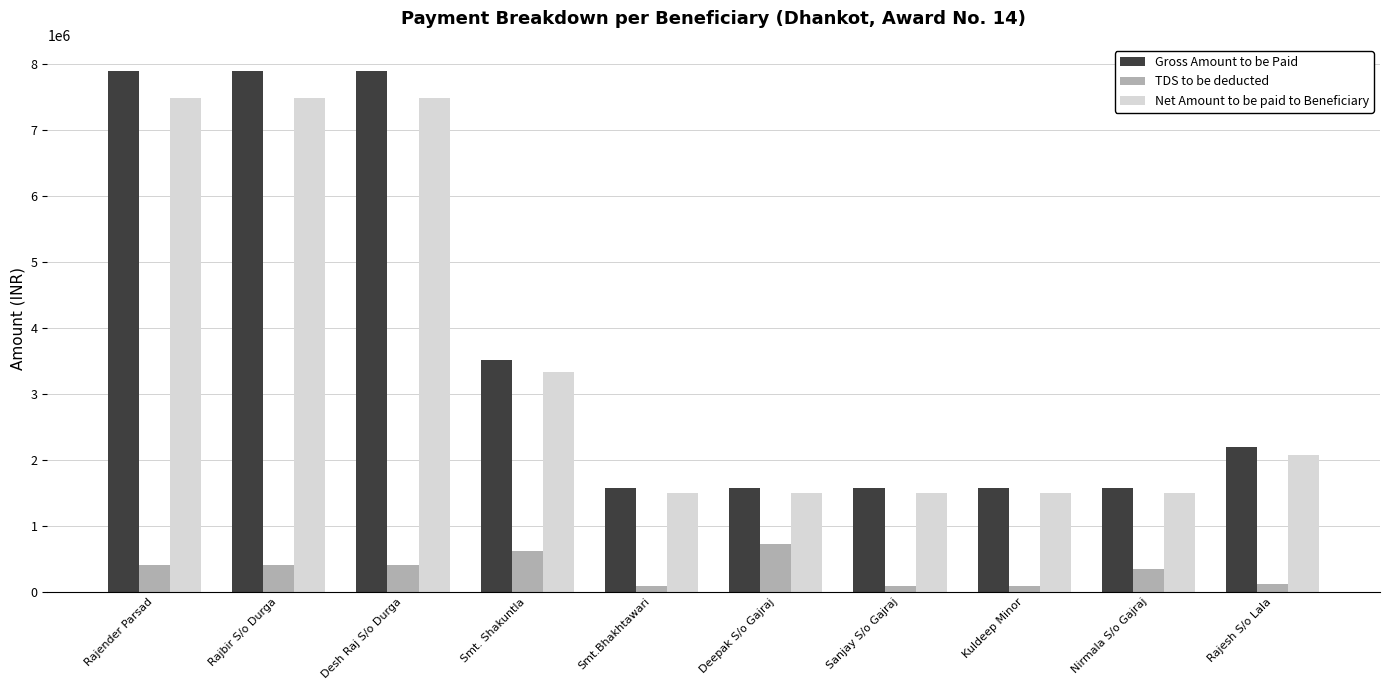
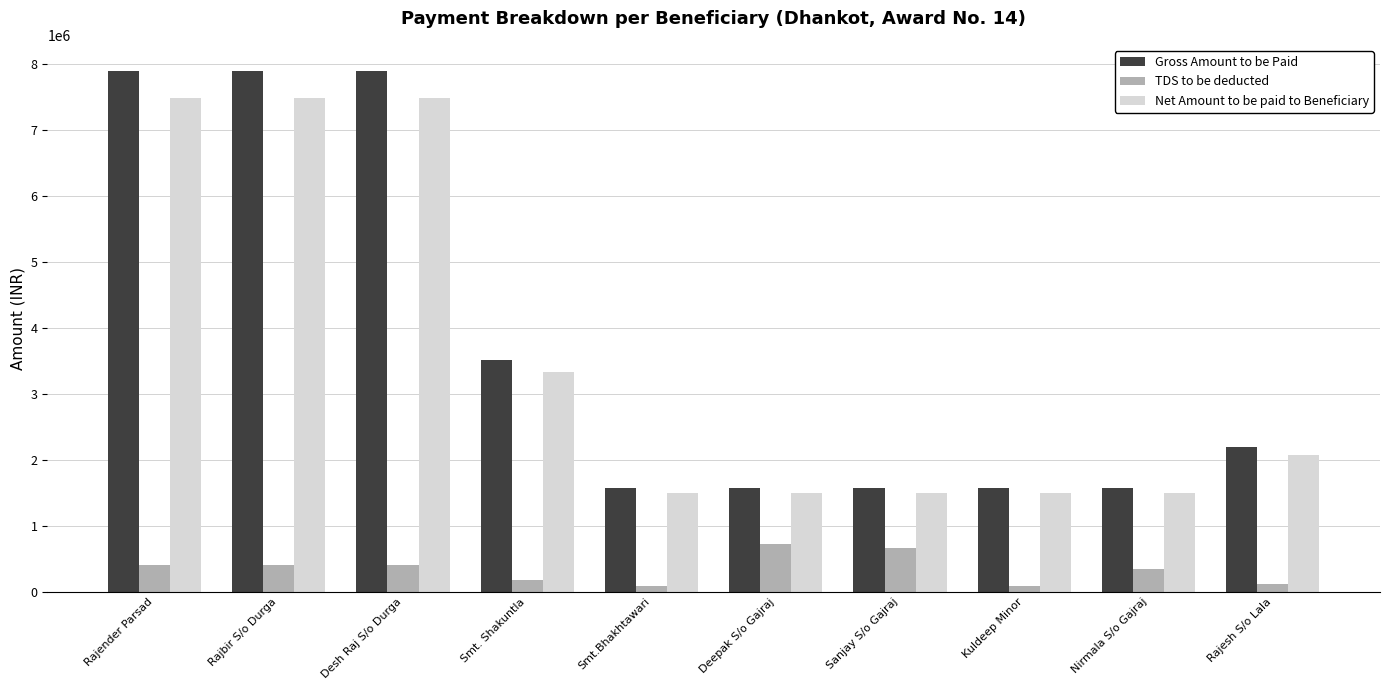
  {
    "Gross Amount to be Paid": {
      "Rajender Parsad": 7900000,
      "Rajbir S/o Durga": 7900000,
      "Desh Raj S/o Durga": 7900000,
      "Smt. Shakuntla": 3500000,
      "Smt.Bhakhtawari": 1600000,
      "Deepak S/o Gajraj": 1600000,
      "Sanjay S/o Gajraj": 1600000,
      "Kuldeep Minor": 1600000,
      "Nirmala S/o Gajraj": 1600000,
      "Rajesh S/o Lala": 2200000
    },
    "TDS to be deducted": {
      "Rajender Parsad": 400000,
      "Rajbir S/o Durga": 400000,
      "Desh Raj S/o Durga": 400000,
-     "Smt. Shakuntla": 600000,
+     "Smt. Shakuntla": 200000,
      "Smt.Bhakhtawari": 100000,
      "Deepak S/o Gajraj": 700000,
-     "Sanjay S/o Gajraj": 100000,
+     "Sanjay S/o Gajraj": 700000,
      "Kuldeep Minor": 100000,
      "Nirmala S/o Gajraj": 300000,
      "Rajesh S/o Lala": 100000
    },
    "Net Amount to be paid to Beneficiary": {
      "Rajender Parsad": 7500000,
      "Rajbir S/o Durga": 7500000,
      "Desh Raj S/o Durga": 7500000,
      "Smt. Shakuntla": 3300000,
      "Smt.Bhakhtawari": 1500000,
      "Deepak S/o Gajraj": 1500000,
      "Sanjay S/o Gajraj": 1500000,
      "Kuldeep Minor": 1500000,
      "Nirmala S/o Gajraj": 1500000,
      "Rajesh S/o Lala": 2100000
    }
  }
